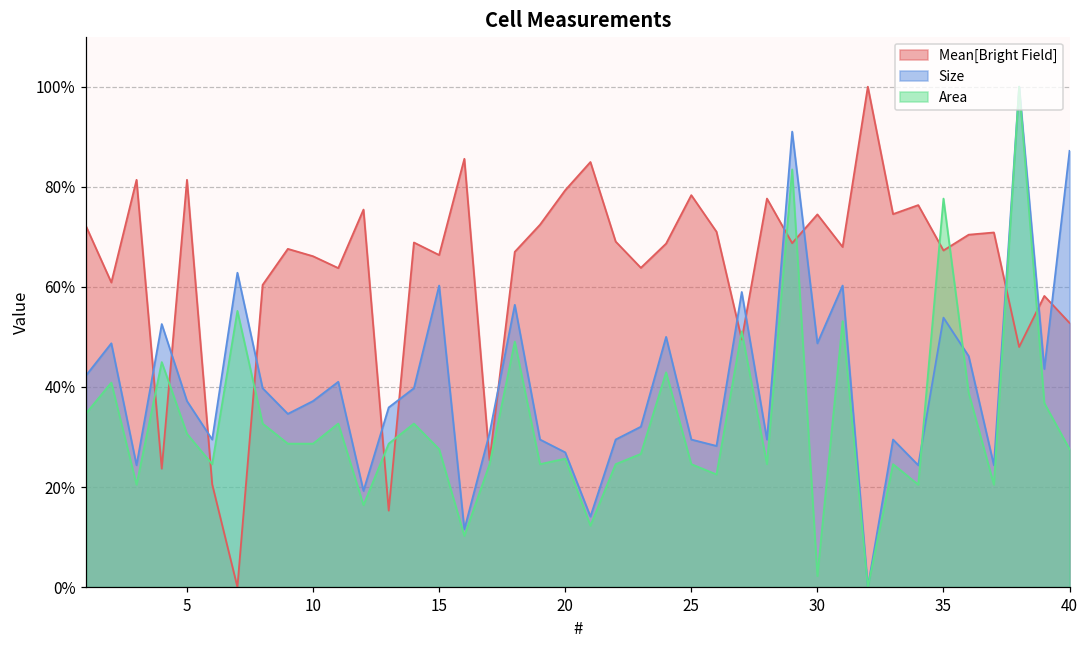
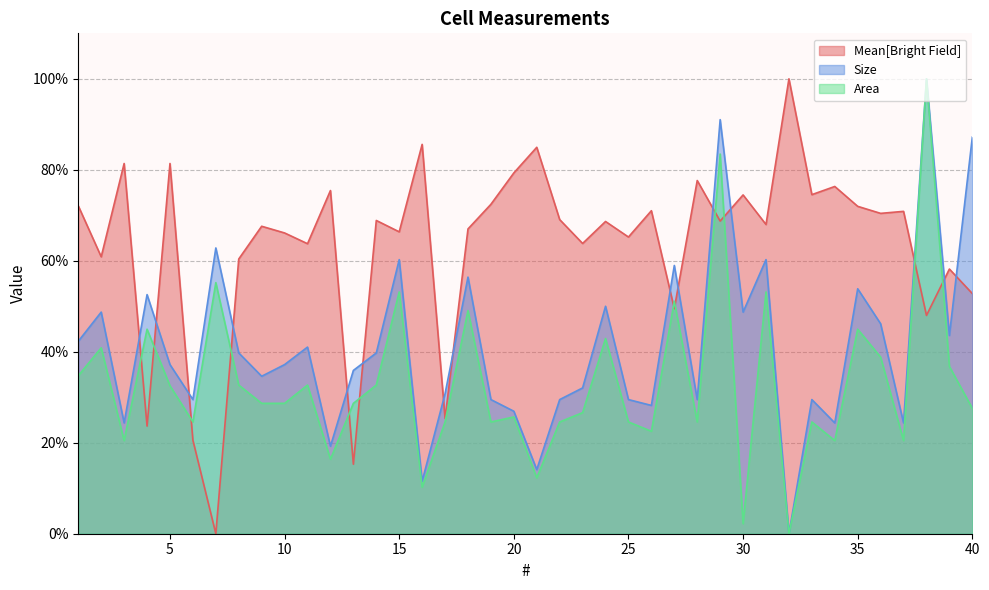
  {
    "Mean[Bright Field]": {
      "5": "81%",
      "10": "66%",
      "15": "66%",
      "20": "79%",
-     "25": "78%",
+     "25": "65%",
      "30": "74%",
-     "35": "67%",
+     "35": "72%",
      "40": "53%"
    },
    "Size": {
      "5": "37%",
      "10": "37%",
      "15": "60%",
      "20": "27%",
      "25": "29%",
      "30": "49%",
      "35": "54%",
      "40": "87%"
    },
    "Area": {
-     "5": "31%",
+     "5": "33%",
      "10": "29%",
-     "15": "28%",
+     "15": "53%",
      "20": "26%",
      "25": "25%",
      "30": "2%",
-     "35": "78%",
+     "35": "45%",
      "40": "28%"
    }
  }
